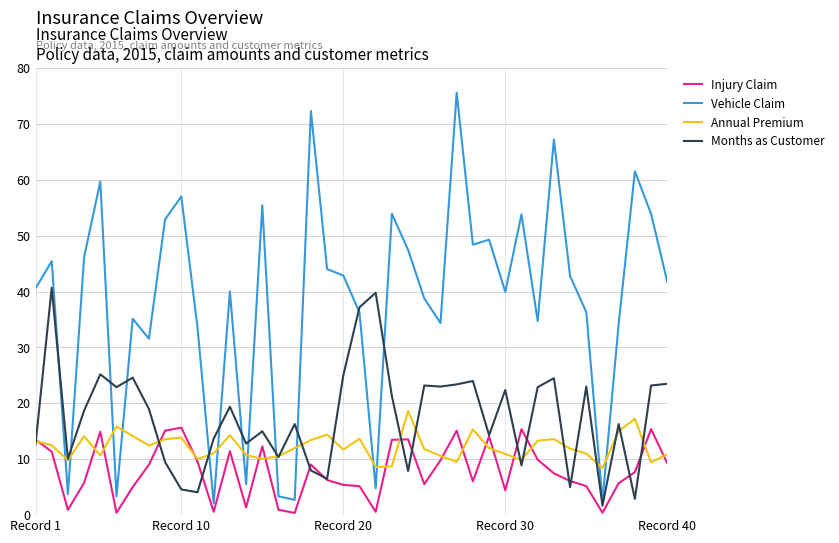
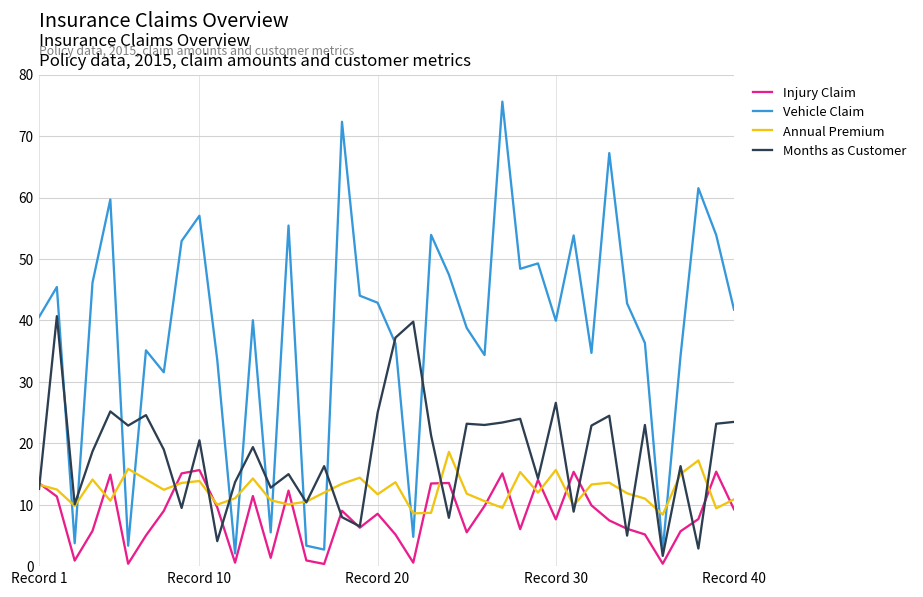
  {
    "Injury Claim": {
      "Record 10": 16,
-     "Record 20": 5,
-     "Record 30": 4,
+     "Record 20": 9,
+     "Record 30": 8,
      "Record 40": 9
    },
    "Vehicle Claim": {
      "Record 1": 41,
      "Record 10": 57,
      "Record 20": 43,
      "Record 30": 40,
      "Record 40": 42
    },
    "Annual Premium": {
      "Record 10": 14,
      "Record 20": 12,
-     "Record 30": 11,
+     "Record 30": 16,
      "Record 40": 11
    },
    "Months as Customer": {
      "Record 1": 13,
-     "Record 10": 5,
+     "Record 10": 21,
      "Record 20": 25,
-     "Record 30": 22,
+     "Record 30": 27,
      "Record 40": 24
    }
  }
